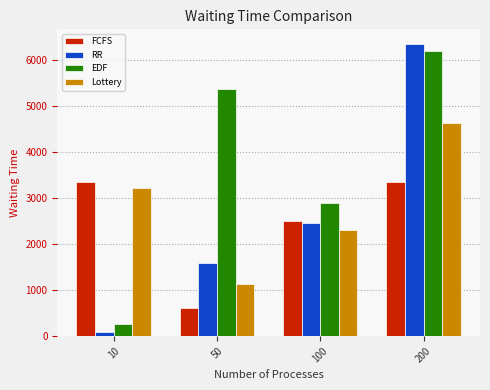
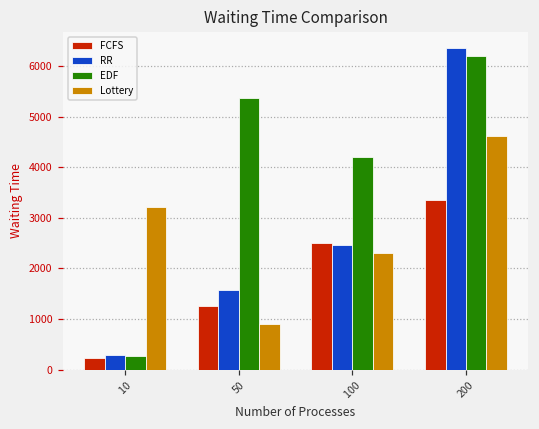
  {
    "FCFS": {
-     "10": 3400,
-     "50": 600,
+     "10": 200,
+     "50": 1200,
      "100": 2500,
      "200": 3400
    },
    "RR": {
-     "10": 100,
+     "10": 300,
      "50": 1600,
      "100": 2500,
      "200": 6400
    },
    "EDF": {
      "10": 300,
      "50": 5400,
-     "100": 2900,
+     "100": 4200,
      "200": 6200
    },
    "Lottery": {
      "10": 3200,
-     "50": 1100,
+     "50": 900,
      "100": 2300,
      "200": 4600
    }
  }
